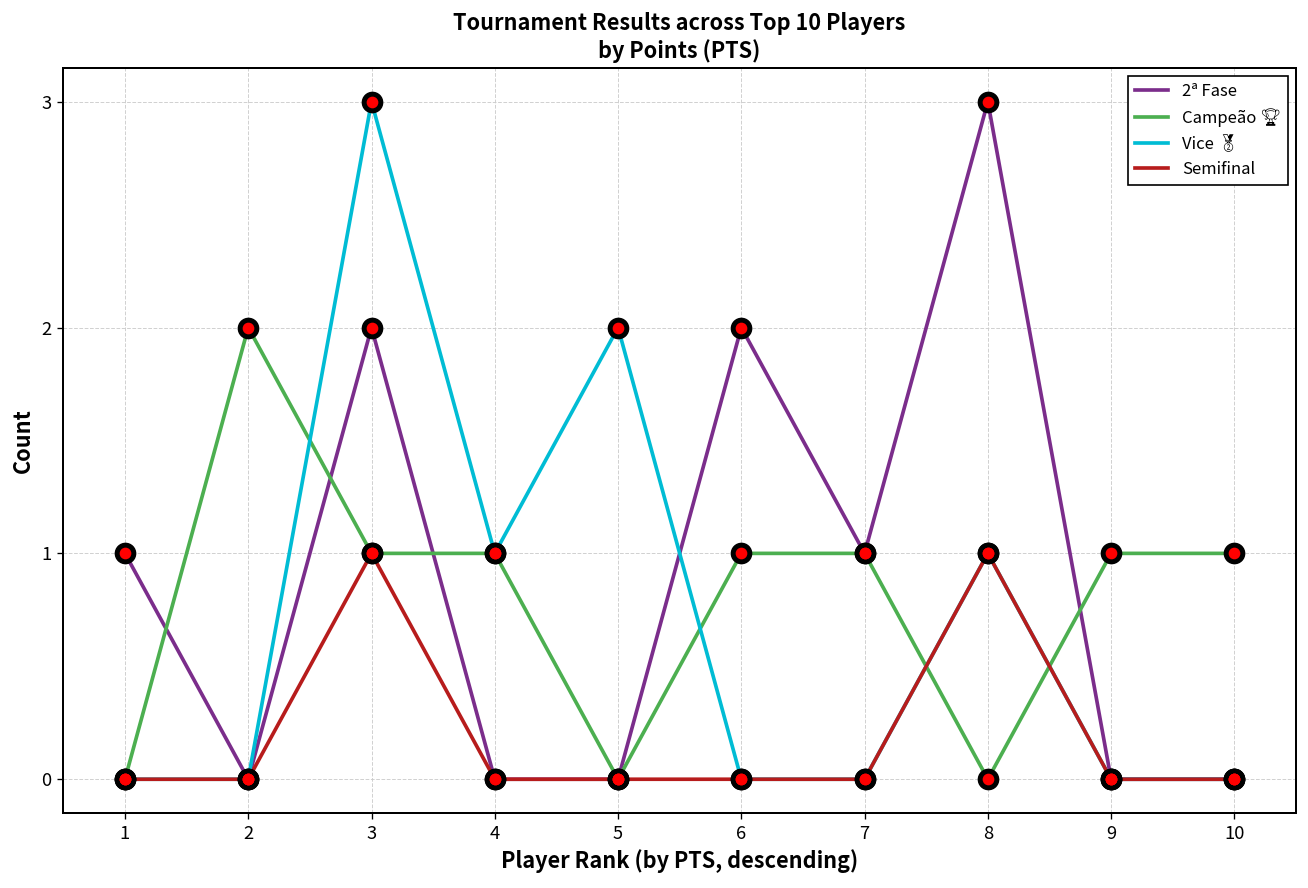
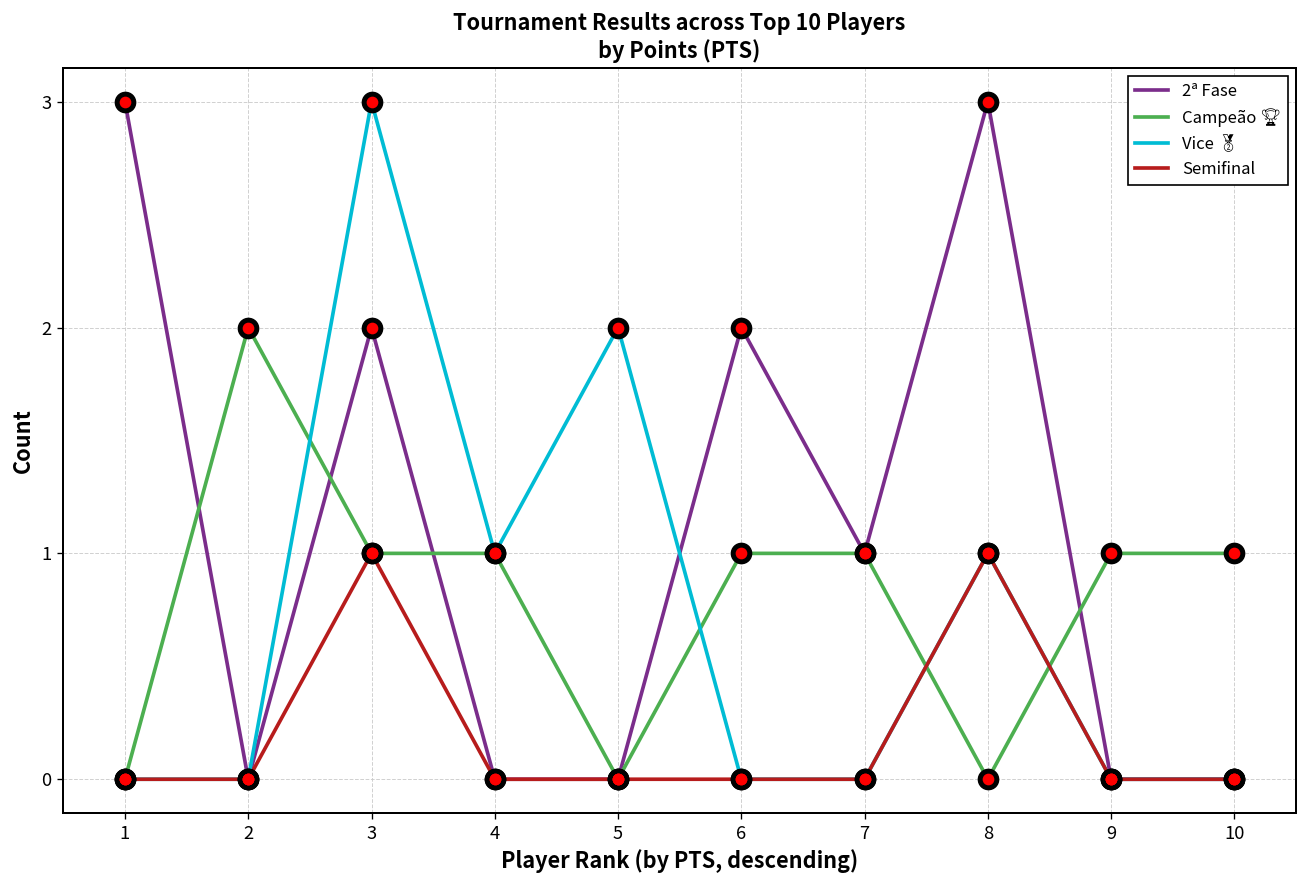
  {
    "2ª Fase": {
-     "1": 1,
+     "1": 3,
      "3": 2,
      "6": 2,
      "8": 3
    },
    "Campeão 🏆": {
      "2": 2,
      "6": 1,
      "8": 0,
      "9": 1,
      "10": 1
    },
    "Vice 🥈": {
      "3": 3,
      "5": 2
    }
  }
